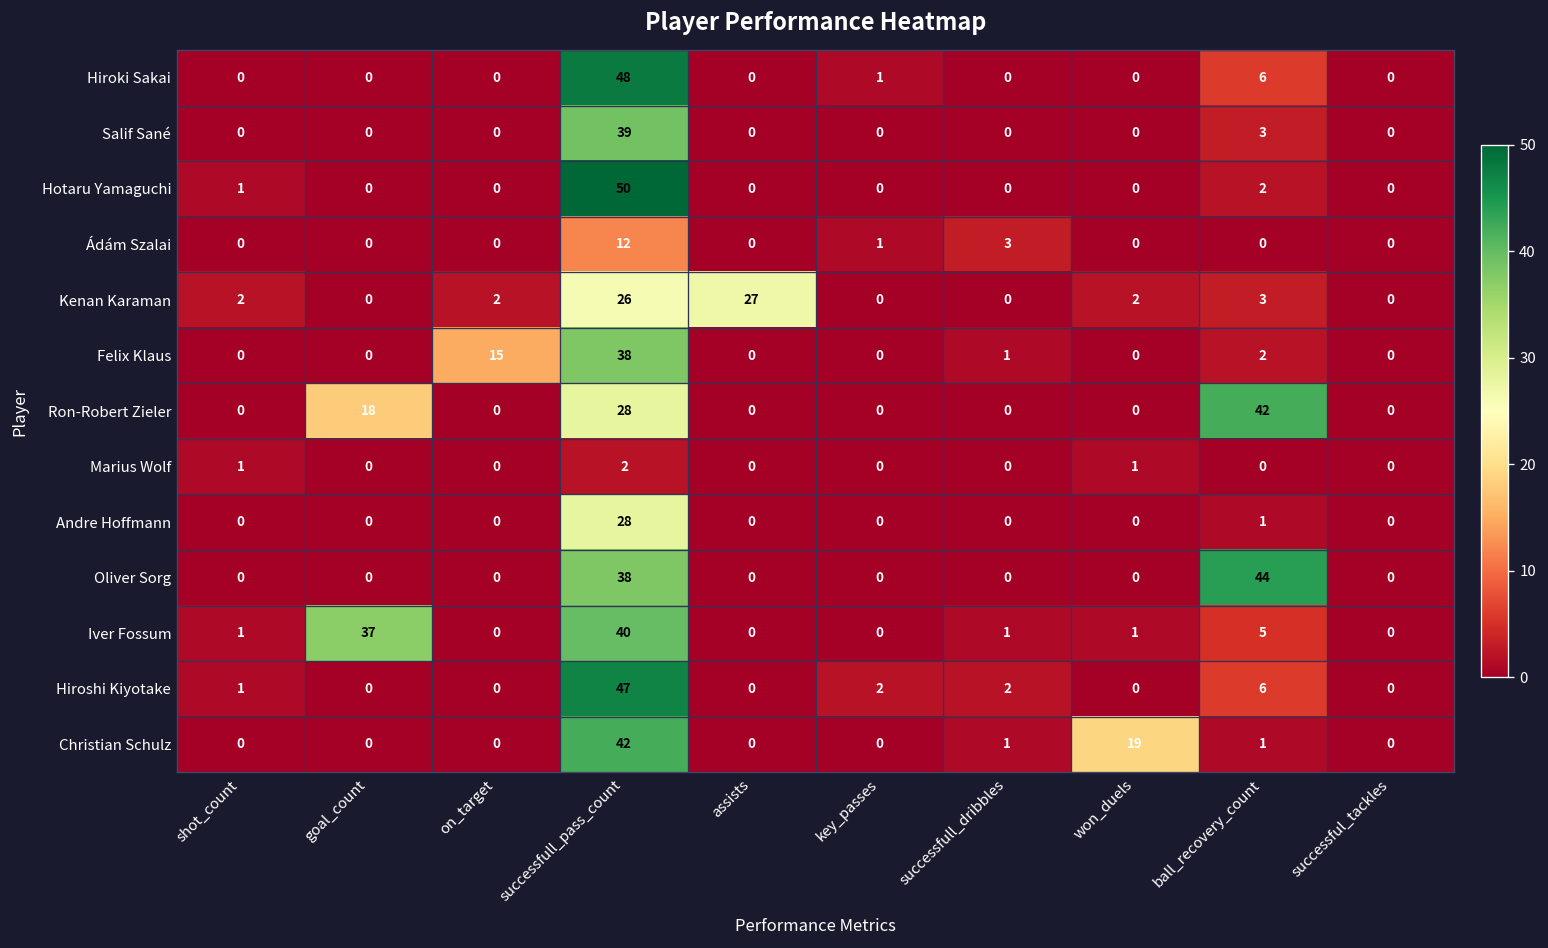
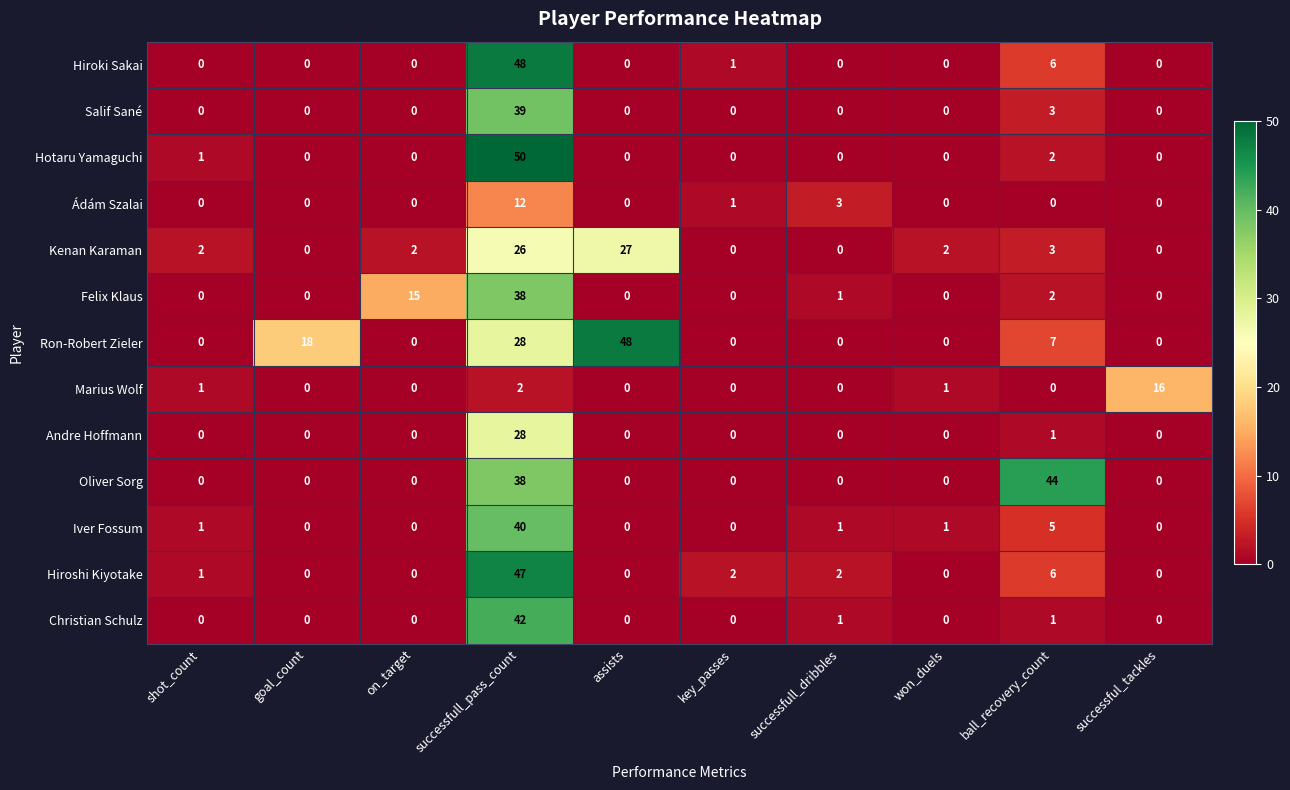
  {
    "Hiroki Sakai": {
      "shot_count": 0,
      "goal_count": 0,
      "on_target": 0,
      "successfull_pass_count": 48,
      "assists": 0,
      "key_passes": 1,
      "successfull_dribbles": 0,
      "won_duels": 0,
      "ball_recovery_count": 6,
      "successful_tackles": 0
    },
    "Salif Sané": {
      "shot_count": 0,
      "goal_count": 0,
      "on_target": 0,
      "successfull_pass_count": 39,
      "assists": 0,
      "key_passes": 0,
      "successfull_dribbles": 0,
      "won_duels": 0,
      "ball_recovery_count": 3,
      "successful_tackles": 0
    },
    "Hotaru Yamaguchi": {
      "shot_count": 1,
      "goal_count": 0,
      "on_target": 0,
      "successfull_pass_count": 50,
      "assists": 0,
      "key_passes": 0,
      "successfull_dribbles": 0,
      "won_duels": 0,
      "ball_recovery_count": 2,
      "successful_tackles": 0
    },
    "Ádám Szalai": {
      "shot_count": 0,
      "goal_count": 0,
      "on_target": 0,
      "successfull_pass_count": 12,
      "assists": 0,
      "key_passes": 1,
      "successfull_dribbles": 3,
      "won_duels": 0,
      "ball_recovery_count": 0,
      "successful_tackles": 0
    },
    "Kenan Karaman": {
      "shot_count": 2,
      "goal_count": 0,
      "on_target": 2,
      "successfull_pass_count": 26,
      "assists": 27,
      "key_passes": 0,
      "successfull_dribbles": 0,
      "won_duels": 2,
      "ball_recovery_count": 3,
      "successful_tackles": 0
    },
    "Felix Klaus": {
      "shot_count": 0,
      "goal_count": 0,
      "on_target": 15,
      "successfull_pass_count": 38,
      "assists": 0,
      "key_passes": 0,
      "successfull_dribbles": 1,
      "won_duels": 0,
      "ball_recovery_count": 2,
      "successful_tackles": 0
    },
    "Ron-Robert Zieler": {
      "shot_count": 0,
      "goal_count": 18,
      "on_target": 0,
      "successfull_pass_count": 28,
-     "assists": 0,
+     "assists": 48,
      "key_passes": 0,
      "successfull_dribbles": 0,
      "won_duels": 0,
-     "ball_recovery_count": 42,
+     "ball_recovery_count": 7,
      "successful_tackles": 0
    },
    "Marius Wolf": {
      "shot_count": 1,
      "goal_count": 0,
      "on_target": 0,
      "successfull_pass_count": 2,
      "assists": 0,
      "key_passes": 0,
      "successfull_dribbles": 0,
      "won_duels": 1,
      "ball_recovery_count": 0,
-     "successful_tackles": 0
+     "successful_tackles": 16
    },
    "Andre Hoffmann": {
      "shot_count": 0,
      "goal_count": 0,
      "on_target": 0,
      "successfull_pass_count": 28,
      "assists": 0,
      "key_passes": 0,
      "successfull_dribbles": 0,
      "won_duels": 0,
      "ball_recovery_count": 1,
      "successful_tackles": 0
    },
    "Oliver Sorg": {
      "shot_count": 0,
      "goal_count": 0,
      "on_target": 0,
      "successfull_pass_count": 38,
      "assists": 0,
      "key_passes": 0,
      "successfull_dribbles": 0,
      "won_duels": 0,
      "ball_recovery_count": 44,
      "successful_tackles": 0
    },
    "Iver Fossum": {
      "shot_count": 1,
-     "goal_count": 37,
+     "goal_count": 0,
      "on_target": 0,
      "successfull_pass_count": 40,
      "assists": 0,
      "key_passes": 0,
      "successfull_dribbles": 1,
      "won_duels": 1,
      "ball_recovery_count": 5,
      "successful_tackles": 0
    },
    "Hiroshi Kiyotake": {
      "shot_count": 1,
      "goal_count": 0,
      "on_target": 0,
      "successfull_pass_count": 47,
      "assists": 0,
      "key_passes": 2,
      "successfull_dribbles": 2,
      "won_duels": 0,
      "ball_recovery_count": 6,
      "successful_tackles": 0
    },
    "Christian Schulz": {
      "shot_count": 0,
      "goal_count": 0,
      "on_target": 0,
      "successfull_pass_count": 42,
      "assists": 0,
      "key_passes": 0,
      "successfull_dribbles": 1,
-     "won_duels": 19,
+     "won_duels": 0,
      "ball_recovery_count": 1,
      "successful_tackles": 0
    }
  }
